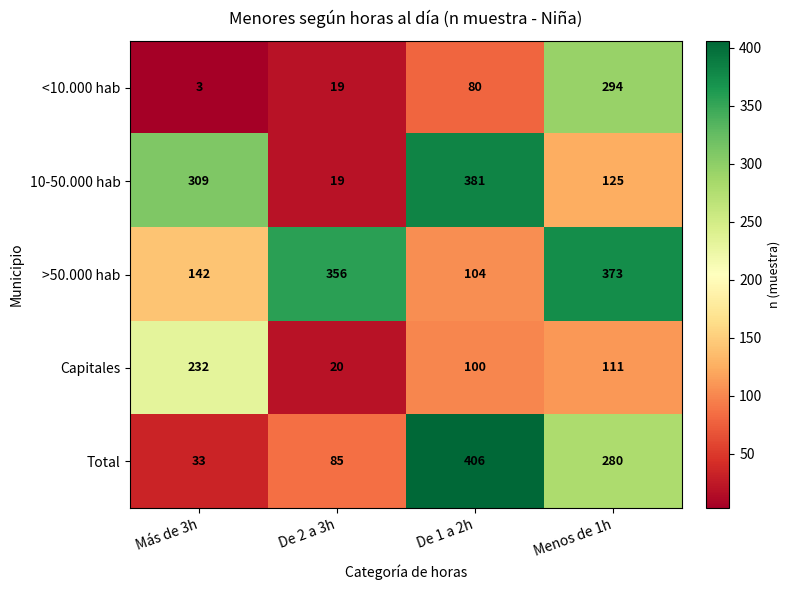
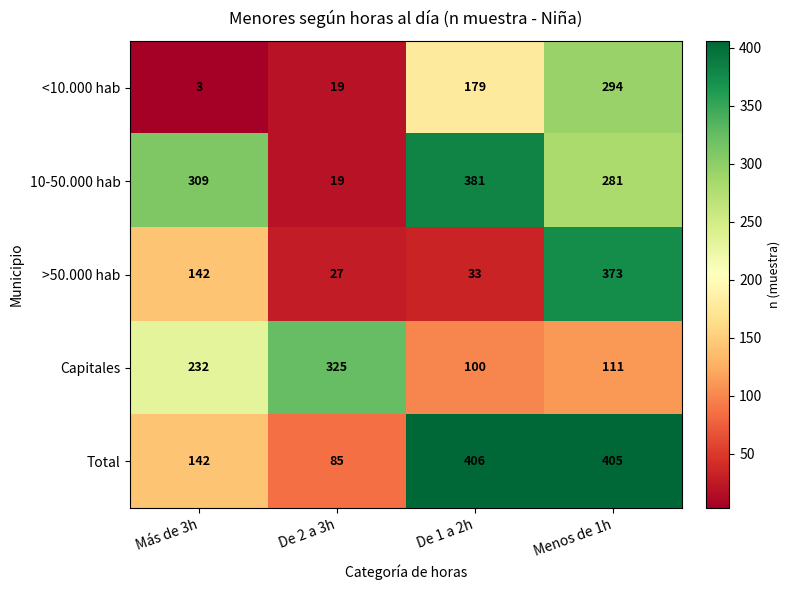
  {
    "<10.000 hab": {
      "Más de 3h": 3,
      "De 2 a 3h": 19,
-     "De 1 a 2h": 80,
+     "De 1 a 2h": 179,
      "Menos de 1h": 294
    },
    "10-50.000 hab": {
      "Más de 3h": 309,
      "De 2 a 3h": 19,
      "De 1 a 2h": 381,
-     "Menos de 1h": 125
+     "Menos de 1h": 281
    },
    ">50.000 hab": {
      "Más de 3h": 142,
-     "De 2 a 3h": 356,
-     "De 1 a 2h": 104,
+     "De 2 a 3h": 27,
+     "De 1 a 2h": 33,
      "Menos de 1h": 373
    },
    "Capitales": {
      "Más de 3h": 232,
-     "De 2 a 3h": 20,
+     "De 2 a 3h": 325,
      "De 1 a 2h": 100,
      "Menos de 1h": 111
    },
    "Total": {
-     "Más de 3h": 33,
+     "Más de 3h": 142,
      "De 2 a 3h": 85,
      "De 1 a 2h": 406,
-     "Menos de 1h": 280
+     "Menos de 1h": 405
    }
  }
